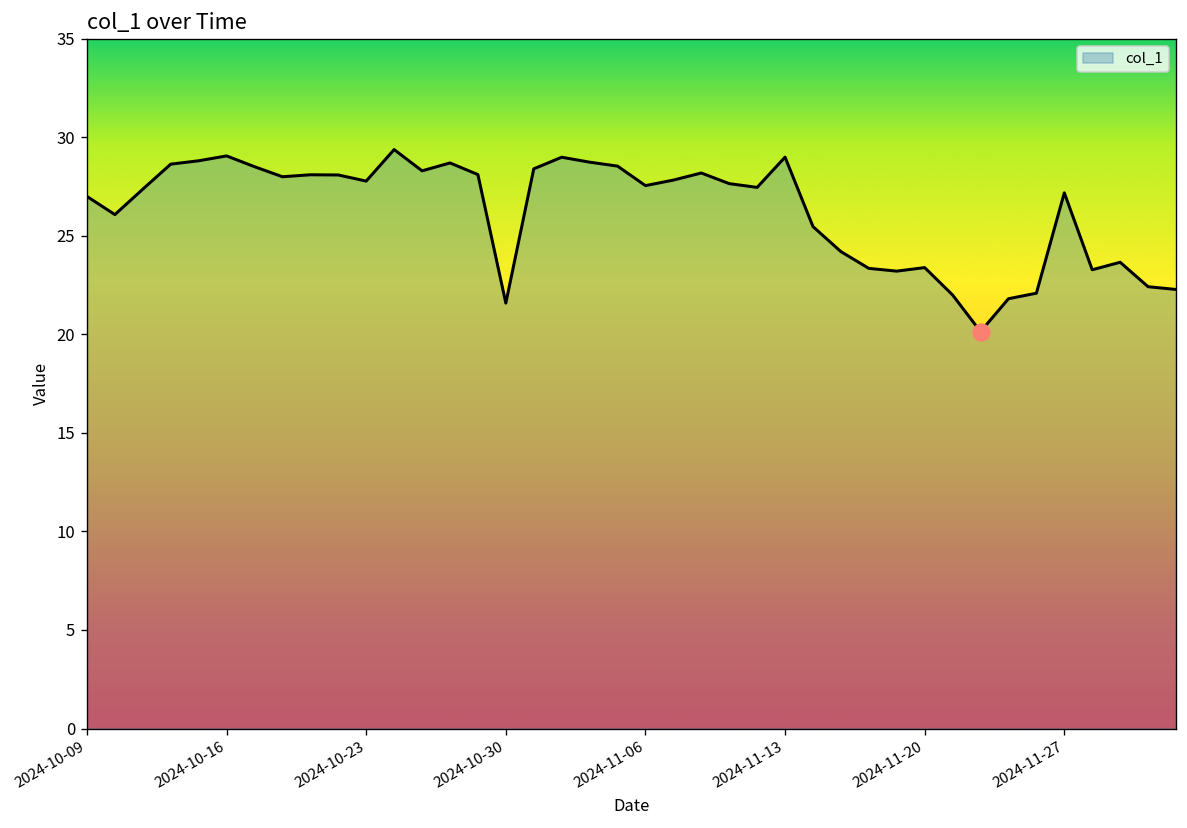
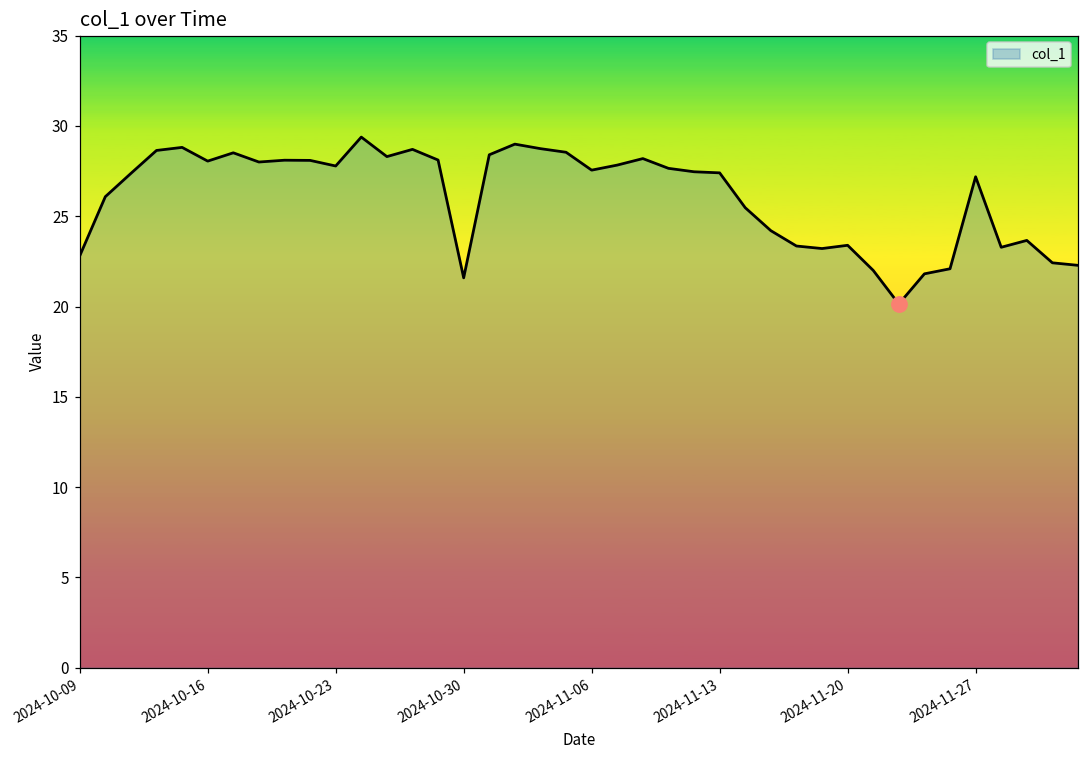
  {
    "col_1": {
-     "2024-10-09": 27.0,
-     "2024-10-16": 29.1,
+     "2024-10-09": 22.8,
+     "2024-10-16": 28.0,
      "2024-10-23": 27.8,
      "2024-10-30": 21.6,
      "2024-11-06": 27.5,
-     "2024-11-13": 29.0,
+     "2024-11-13": 27.4,
      "2024-11-20": 23.4,
      "2024-11-27": 27.2
    }
  }
